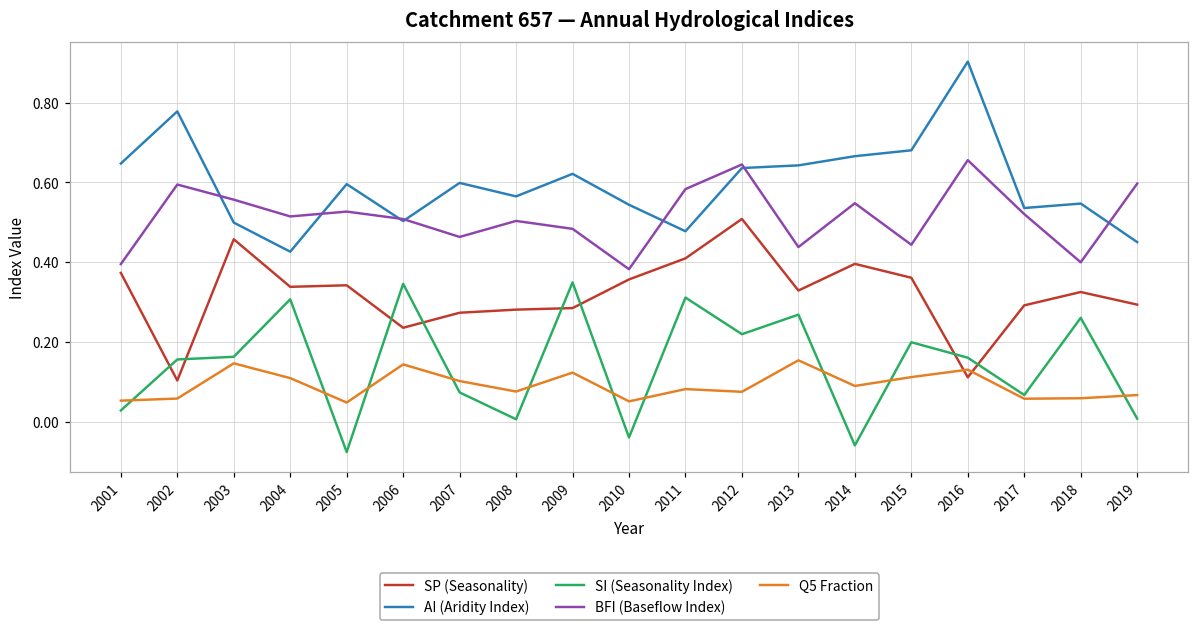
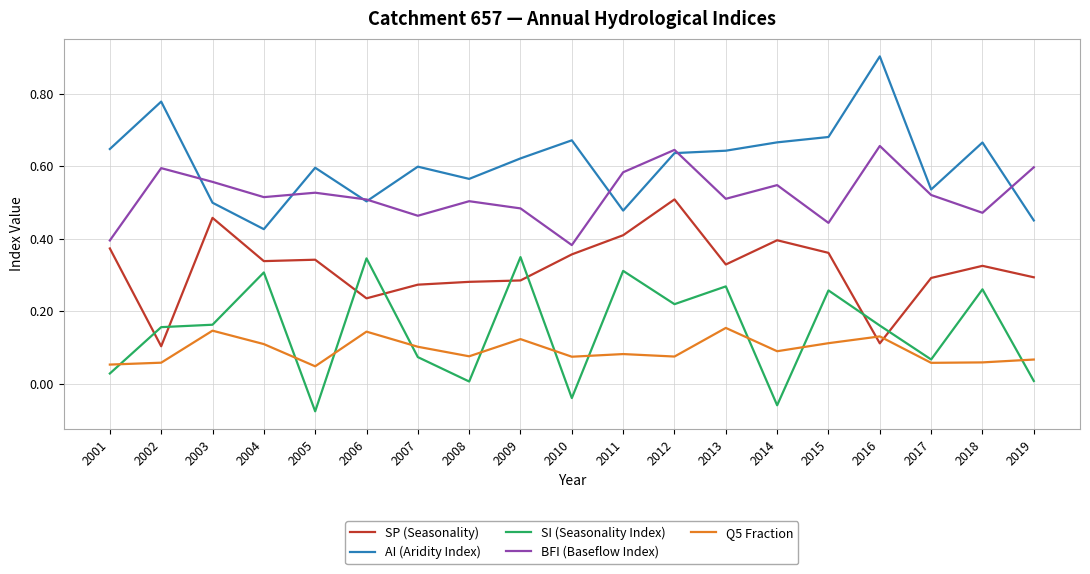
  {
    "SP (Seasonality)": {
      "2001": 0.37,
      "2002": 0.10,
      "2003": 0.46,
      "2004": 0.34,
      "2005": 0.34,
      "2006": 0.24,
      "2007": 0.27,
      "2008": 0.28,
      "2009": 0.28,
      "2010": 0.36,
      "2011": 0.41,
      "2012": 0.51,
      "2013": 0.33,
      "2014": 0.40,
      "2015": 0.36,
      "2016": 0.11,
      "2017": 0.29,
      "2018": 0.33,
      "2019": 0.29
    },
    "AI (Aridity Index)": {
      "2001": 0.65,
      "2002": 0.78,
      "2003": 0.50,
      "2004": 0.43,
      "2005": 0.60,
      "2007": 0.60,
      "2008": 0.56,
      "2009": 0.62,
-     "2010": 0.54,
+     "2010": 0.67,
      "2011": 0.48,
      "2012": 0.64,
      "2013": 0.64,
      "2014": 0.67,
      "2015": 0.68,
      "2016": 0.90,
      "2017": 0.54,
-     "2018": 0.55,
+     "2018": 0.67,
      "2019": 0.45
    },
    "SI (Seasonality Index)": {
      "2001": 0.03,
      "2002": 0.16,
      "2003": 0.16,
      "2004": 0.31,
      "2005": -0.08,
      "2006": 0.35,
      "2007": 0.07,
      "2008": 0.01,
      "2009": 0.35,
      "2010": -0.04,
      "2011": 0.31,
      "2012": 0.22,
      "2013": 0.27,
      "2014": -0.06,
-     "2015": 0.20,
+     "2015": 0.26,
      "2016": 0.16,
      "2017": 0.07,
      "2018": 0.26,
      "2019": 0.01
    },
    "BFI (Baseflow Index)": {
      "2001": 0.40,
      "2002": 0.59,
      "2003": 0.56,
      "2004": 0.51,
      "2005": 0.53,
      "2007": 0.46,
      "2008": 0.50,
      "2009": 0.48,
      "2010": 0.38,
      "2011": 0.58,
      "2012": 0.64,
-     "2013": 0.44,
+     "2013": 0.51,
      "2014": 0.55,
      "2015": 0.44,
      "2016": 0.66,
      "2017": 0.52,
-     "2018": 0.40,
+     "2018": 0.47,
      "2019": 0.60
    },
    "Q5 Fraction": {
      "2001": 0.05,
      "2002": 0.06,
      "2003": 0.15,
      "2004": 0.11,
      "2005": 0.05,
      "2006": 0.14,
      "2007": 0.10,
      "2008": 0.08,
      "2009": 0.12,
-     "2010": 0.05,
+     "2010": 0.07,
      "2011": 0.08,
      "2012": 0.08,
      "2013": 0.15,
      "2014": 0.09,
      "2015": 0.11,
      "2016": 0.13,
      "2017": 0.06,
      "2018": 0.06,
      "2019": 0.07
    }
  }
